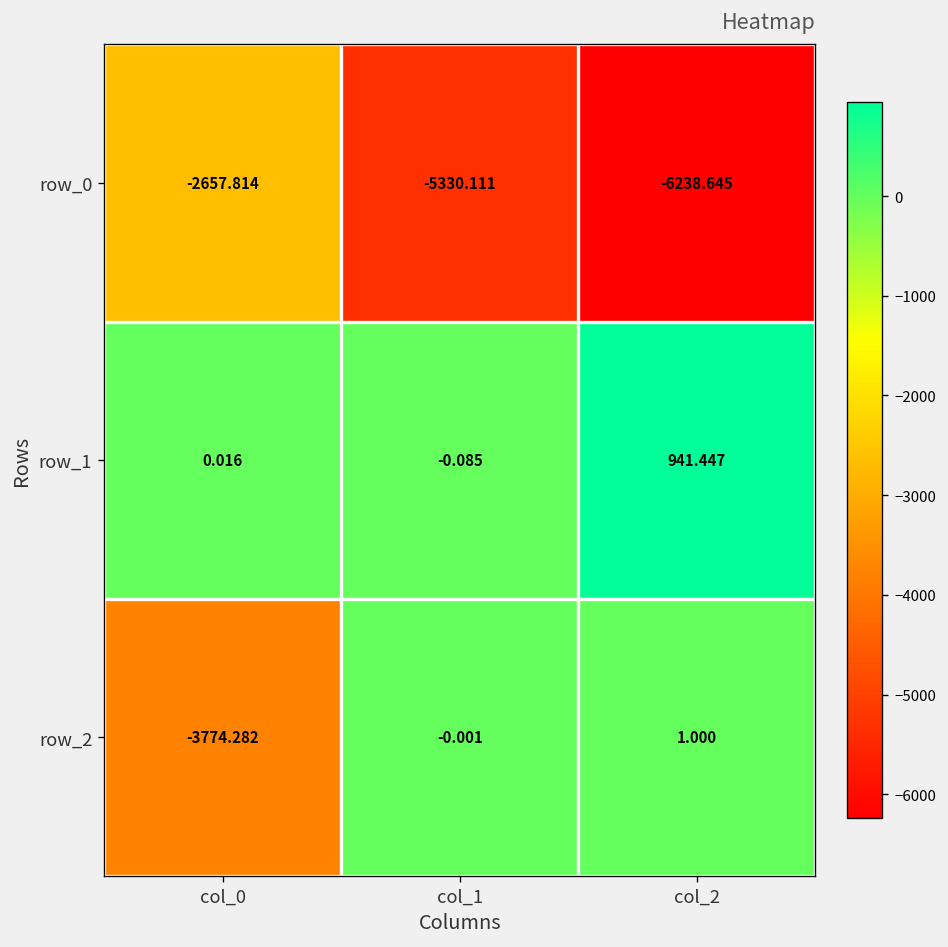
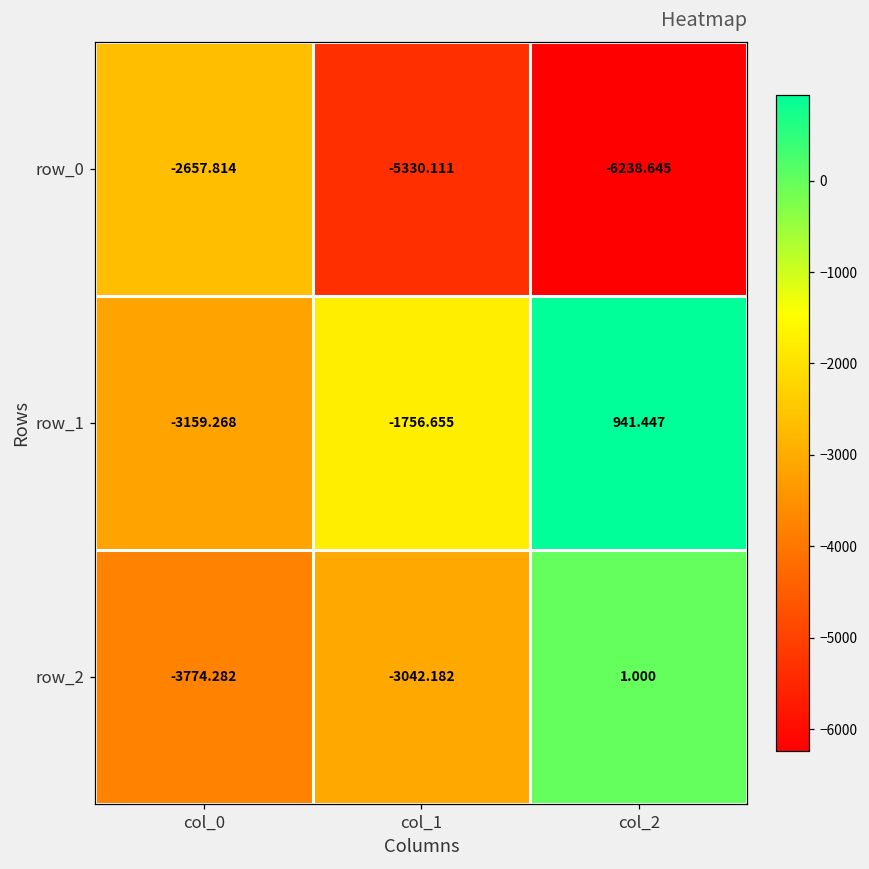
  {
    "row_0": {
      "col_0": -2657.814,
      "col_1": -5330.111,
      "col_2": -6238.645
    },
    "row_1": {
-     "col_0": 0.016,
-     "col_1": -0.085,
+     "col_0": -3159.268,
+     "col_1": -1756.655,
      "col_2": 941.447
    },
    "row_2": {
      "col_0": -3774.282,
-     "col_1": -0.001,
+     "col_1": -3042.182,
      "col_2": 1.000
    }
  }
